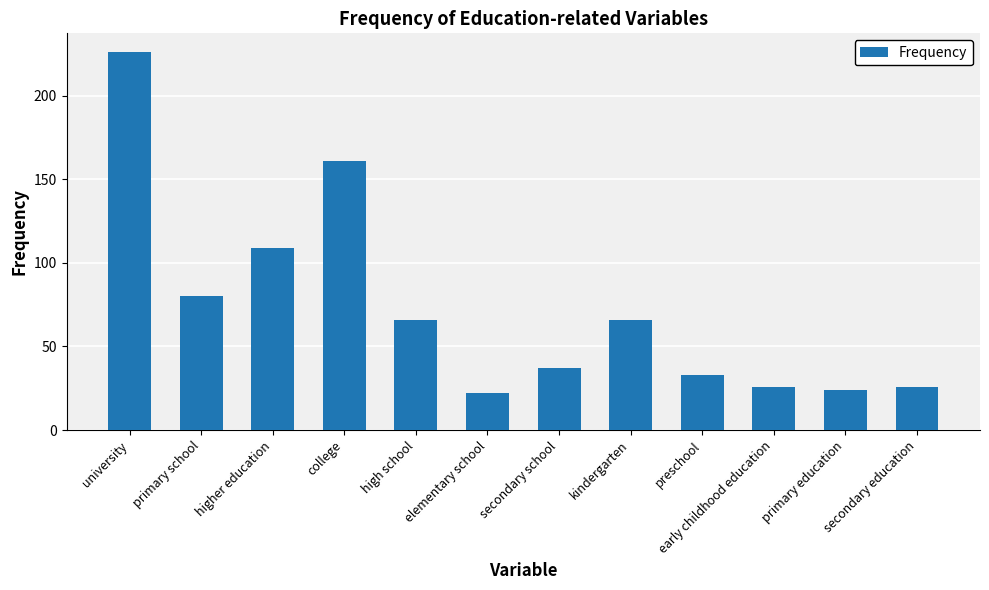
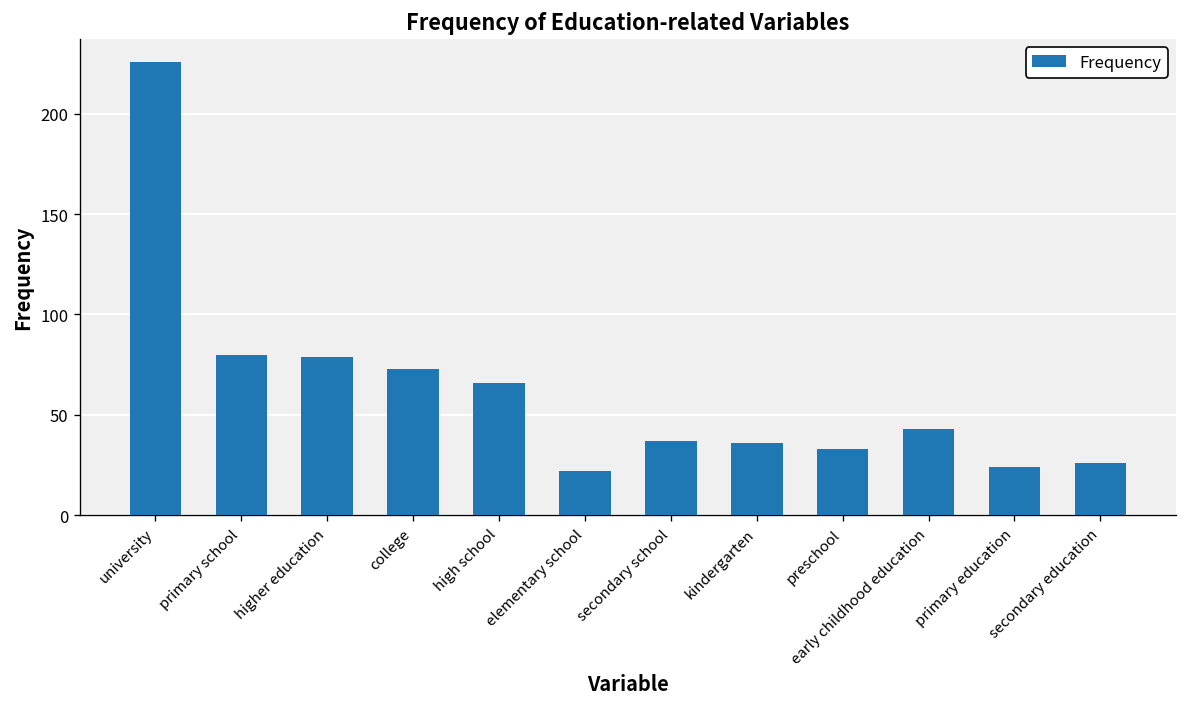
  {
    "university": 226,
    "primary school": 80,
-   "higher education": 109,
-   "college": 161,
+   "higher education": 79,
+   "college": 73,
    "high school": 66,
    "elementary school": 22,
    "secondary school": 37,
-   "kindergarten": 66,
+   "kindergarten": 36,
    "preschool": 33,
-   "early childhood education": 26,
+   "early childhood education": 43,
    "primary education": 24,
    "secondary education": 26
  }
